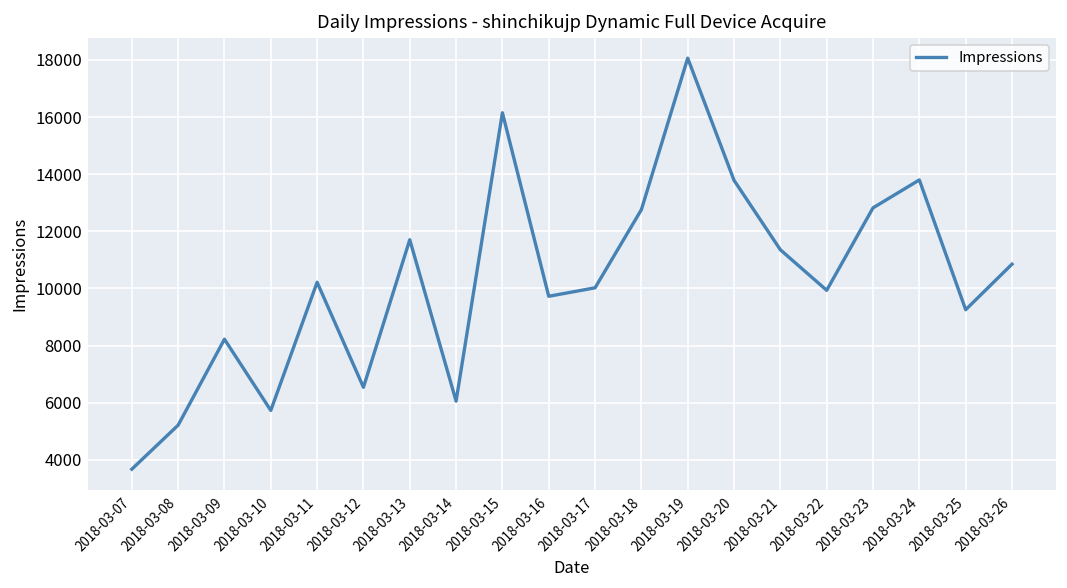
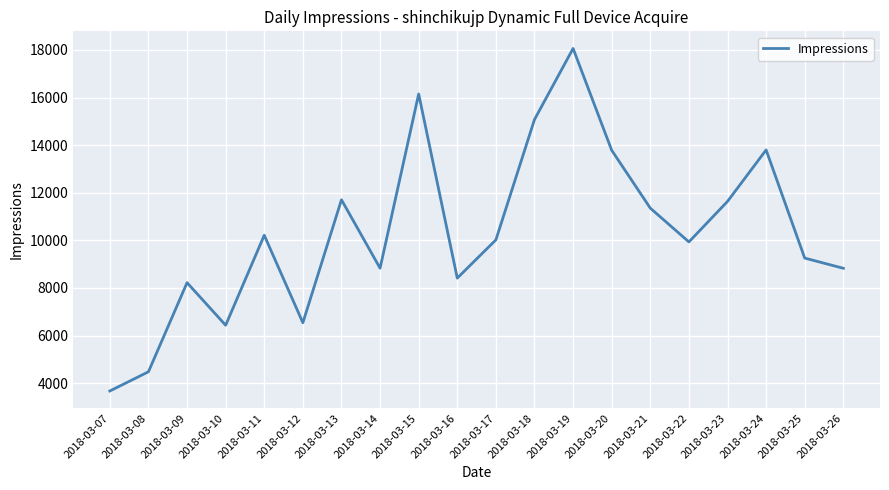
  {
    "2018-03-07": 3700,
-   "2018-03-08": 5200,
+   "2018-03-08": 4500,
    "2018-03-09": 8200,
-   "2018-03-10": 5700,
+   "2018-03-10": 6400,
    "2018-03-11": 10200,
    "2018-03-12": 6500,
    "2018-03-13": 11700,
-   "2018-03-14": 6100,
+   "2018-03-14": 8800,
    "2018-03-15": 16100,
-   "2018-03-16": 9700,
+   "2018-03-16": 8400,
    "2018-03-17": 10000,
-   "2018-03-18": 12800,
+   "2018-03-18": 15100,
    "2018-03-19": 18100,
    "2018-03-20": 13800,
    "2018-03-21": 11400,
    "2018-03-22": 9900,
-   "2018-03-23": 12800,
+   "2018-03-23": 11600,
    "2018-03-24": 13800,
    "2018-03-25": 9300,
-   "2018-03-26": 10800
+   "2018-03-26": 8800
  }
